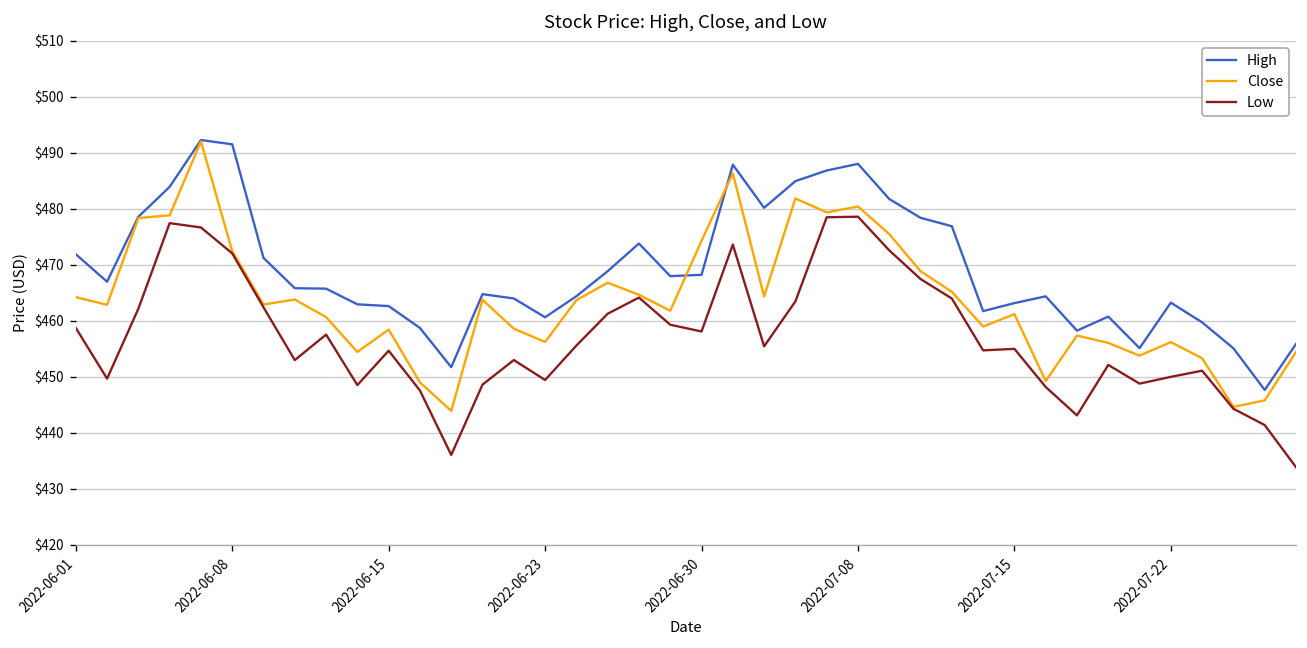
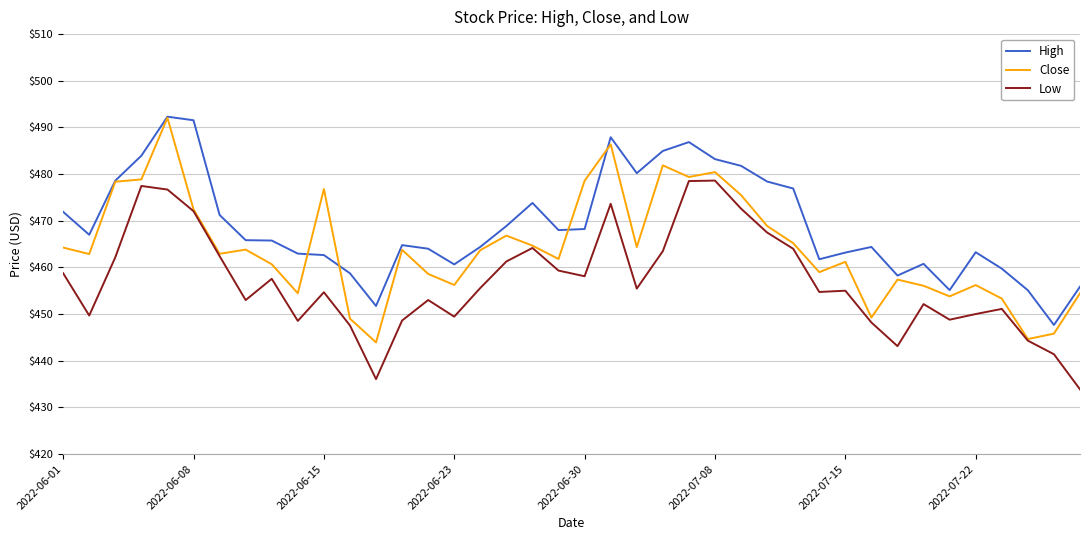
  {
    "High": {
      "2022-06-01": "$472",
      "2022-06-08": "$492",
      "2022-06-15": "$463",
      "2022-06-23": "$461",
      "2022-06-30": "$468",
-     "2022-07-08": "$488",
+     "2022-07-08": "$483",
      "2022-07-15": "$463",
      "2022-07-22": "$463"
    },
    "Close": {
      "2022-06-01": "$464",
-     "2022-06-15": "$458",
+     "2022-06-15": "$477",
      "2022-06-23": "$456",
-     "2022-06-30": "$474",
+     "2022-06-30": "$479",
      "2022-07-08": "$480",
      "2022-07-15": "$461",
      "2022-07-22": "$456"
    },
    "Low": {
      "2022-06-01": "$459",
      "2022-06-15": "$455",
      "2022-06-23": "$449",
      "2022-06-30": "$458",
      "2022-07-08": "$479",
      "2022-07-15": "$455",
      "2022-07-22": "$450"
    }
  }
